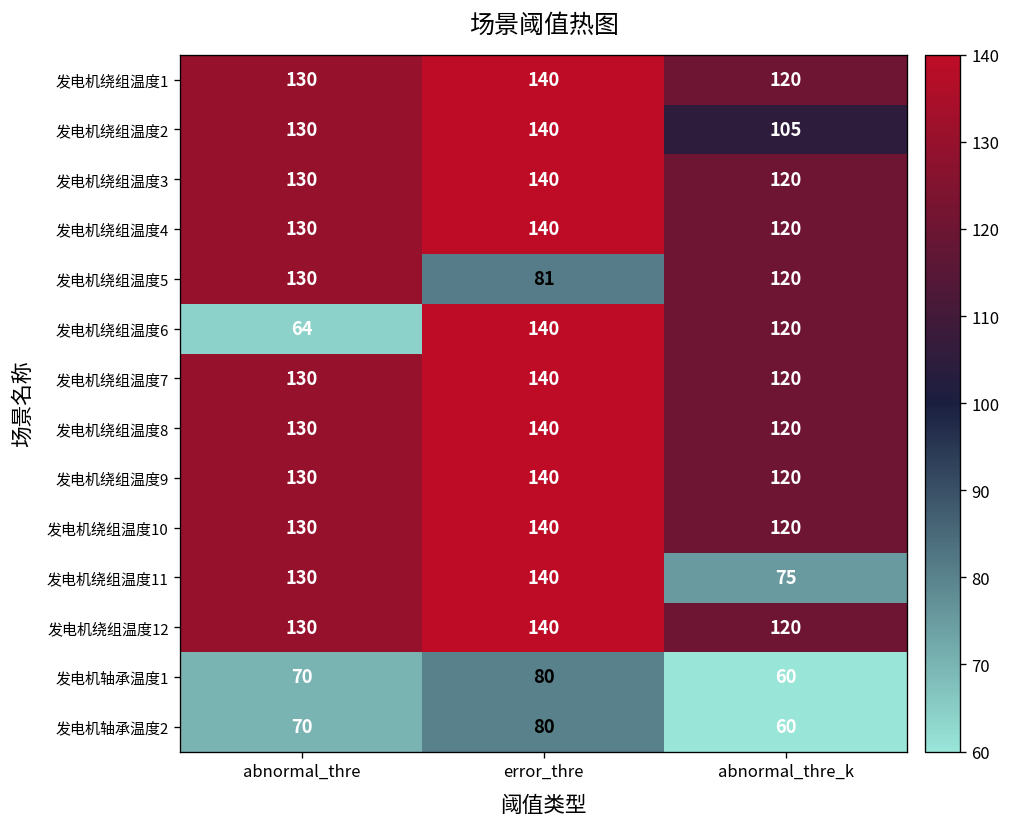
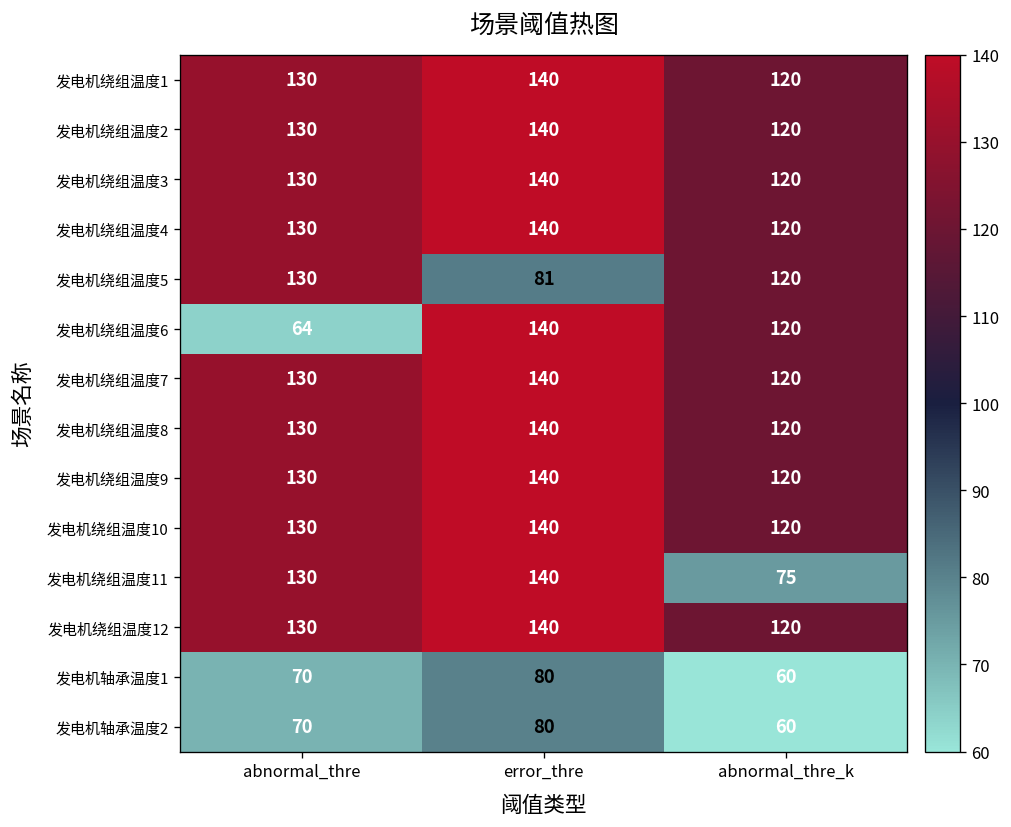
  {
    "发电机绕组温度1": {
      "abnormal_thre": 130,
      "error_thre": 140,
      "abnormal_thre_k": 120
    },
    "发电机绕组温度2": {
      "abnormal_thre": 130,
      "error_thre": 140,
-     "abnormal_thre_k": 105
+     "abnormal_thre_k": 120
    },
    "发电机绕组温度3": {
      "abnormal_thre": 130,
      "error_thre": 140,
      "abnormal_thre_k": 120
    },
    "发电机绕组温度4": {
      "abnormal_thre": 130,
      "error_thre": 140,
      "abnormal_thre_k": 120
    },
    "发电机绕组温度5": {
      "abnormal_thre": 130,
      "error_thre": 81,
      "abnormal_thre_k": 120
    },
    "发电机绕组温度6": {
      "abnormal_thre": 64,
      "error_thre": 140,
      "abnormal_thre_k": 120
    },
    "发电机绕组温度7": {
      "abnormal_thre": 130,
      "error_thre": 140,
      "abnormal_thre_k": 120
    },
    "发电机绕组温度8": {
      "abnormal_thre": 130,
      "error_thre": 140,
      "abnormal_thre_k": 120
    },
    "发电机绕组温度9": {
      "abnormal_thre": 130,
      "error_thre": 140,
      "abnormal_thre_k": 120
    },
    "发电机绕组温度10": {
      "abnormal_thre": 130,
      "error_thre": 140,
      "abnormal_thre_k": 120
    },
    "发电机绕组温度11": {
      "abnormal_thre": 130,
      "error_thre": 140,
      "abnormal_thre_k": 75
    },
    "发电机绕组温度12": {
      "abnormal_thre": 130,
      "error_thre": 140,
      "abnormal_thre_k": 120
    },
    "发电机轴承温度1": {
      "abnormal_thre": 70,
      "error_thre": 80,
      "abnormal_thre_k": 60
    },
    "发电机轴承温度2": {
      "abnormal_thre": 70,
      "error_thre": 80,
      "abnormal_thre_k": 60
    }
  }
